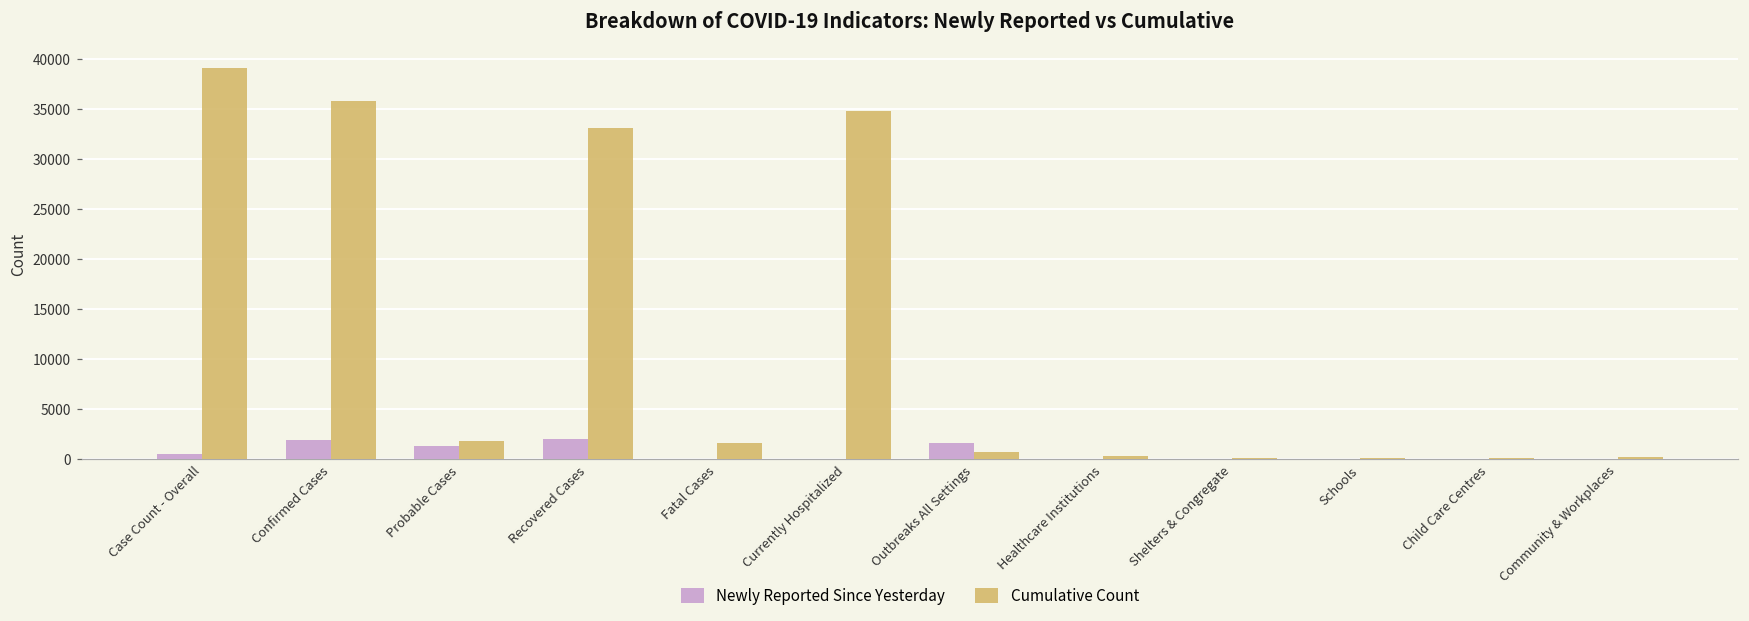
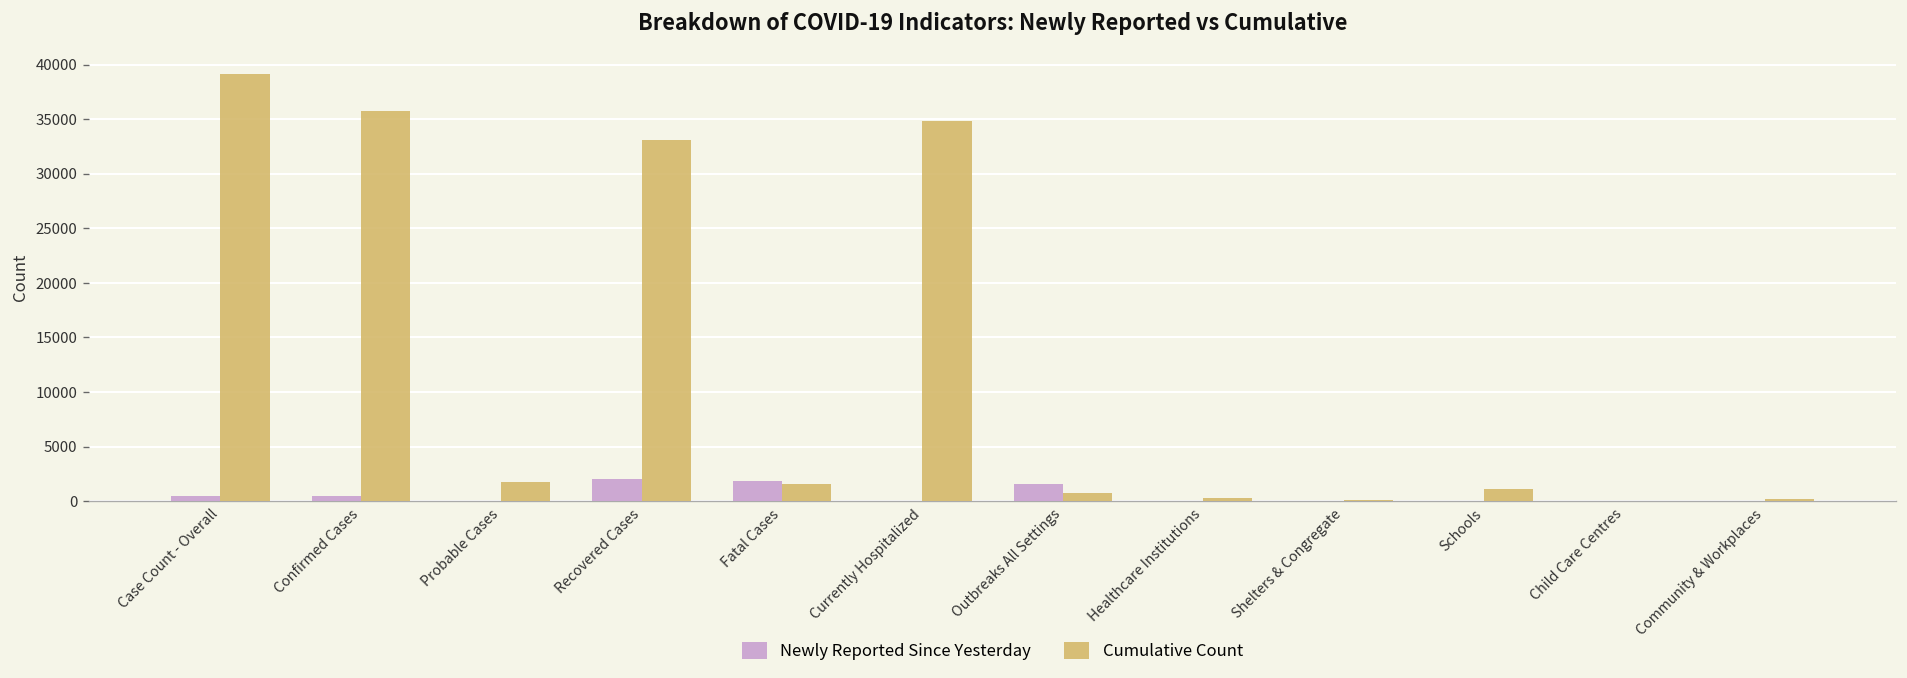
  {
    "Newly Reported Since Yesterday": {
      "Case Count - Overall": 0,
-     "Confirmed Cases": 2000,
-     "Probable Cases": 1000,
+     "Confirmed Cases": 0,
+     "Probable Cases": 0,
      "Recovered Cases": 2000,
-     "Fatal Cases": 0,
+     "Fatal Cases": 2000,
      "Outbreaks All Settings": 2000,
      "Shelters & Congregate": 0
    },
    "Cumulative Count": {
      "Case Count - Overall": 39000,
      "Confirmed Cases": 36000,
      "Probable Cases": 2000,
      "Recovered Cases": 33000,
      "Fatal Cases": 2000,
      "Currently Hospitalized": 35000,
      "Outbreaks All Settings": 1000,
      "Healthcare Institutions": 0,
-     "Schools": 0
+     "Schools": 1000
    }
  }
